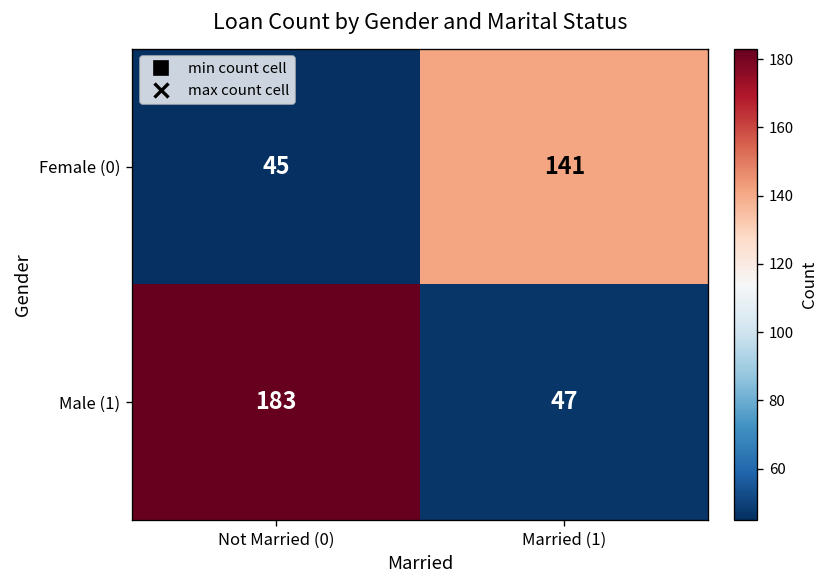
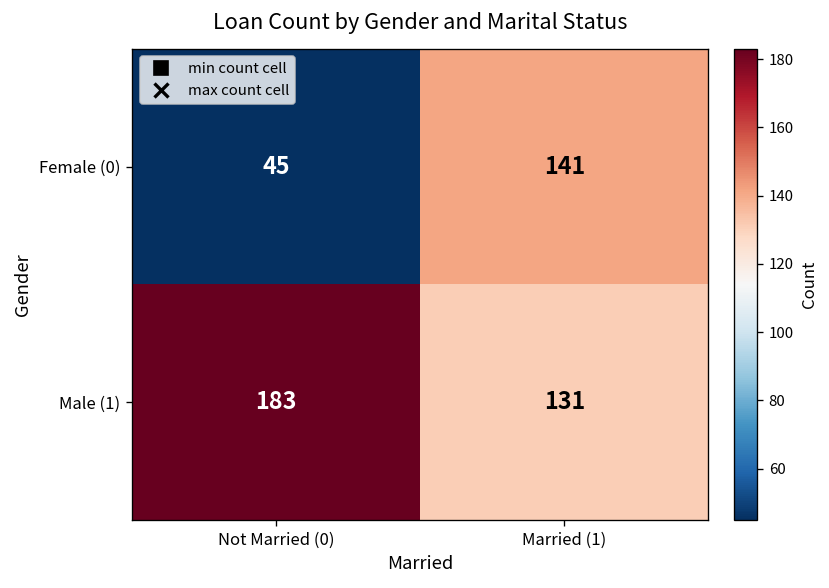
  {
    "Female (0)": {
      "Not Married (0)": 45,
      "Married (1)": 141
    },
    "Male (1)": {
      "Not Married (0)": 183,
-     "Married (1)": 47
+     "Married (1)": 131
    }
  }
